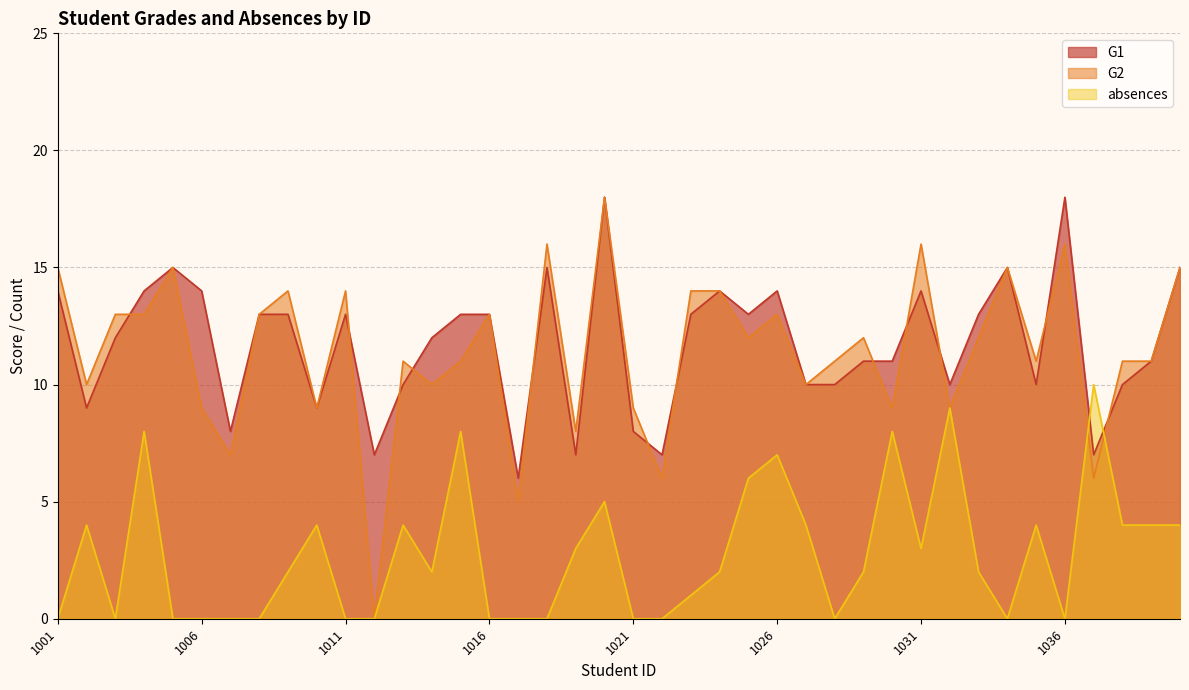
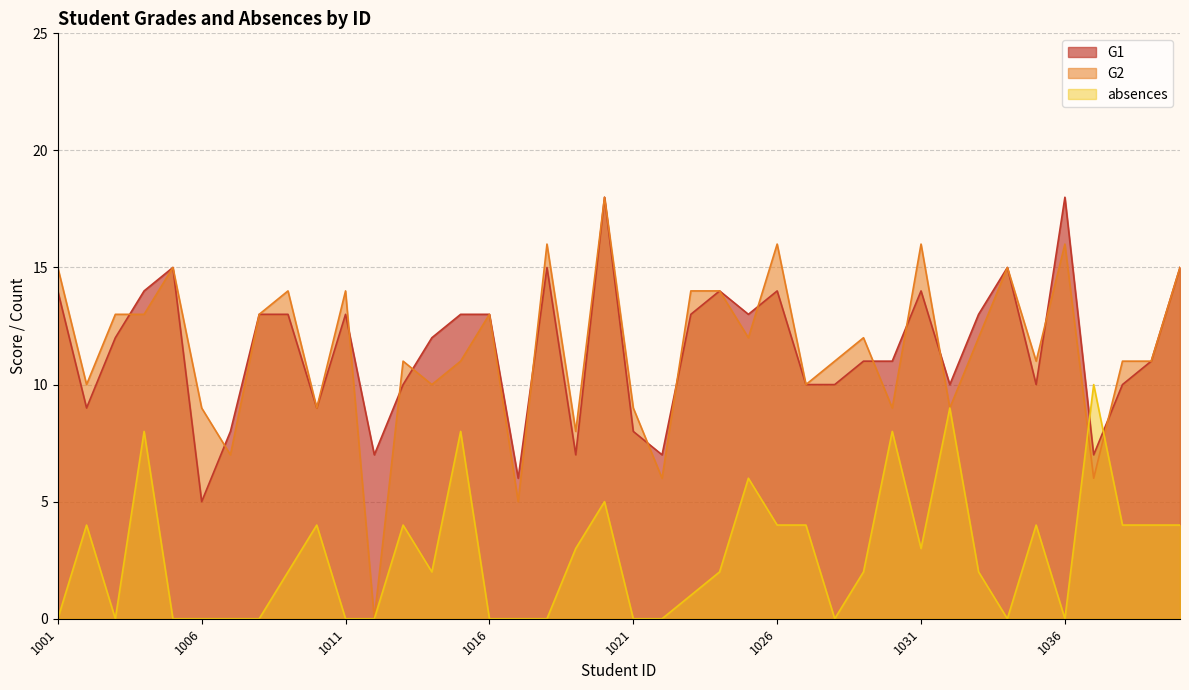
  {
    "G1": {
      "1001": 14,
-     "1006": 14,
+     "1006": 5,
      "1011": 13,
      "1021": 8,
      "1026": 14,
      "1031": 14,
      "1036": 18
    },
    "G2": {
      "1001": 15,
      "1006": 9,
      "1011": 14,
      "1021": 9,
-     "1026": 13,
+     "1026": 16,
      "1031": 16,
      "1036": 16
    },
    "absences": {
      "1001": 0,
      "1006": 0,
      "1011": 0,
      "1016": 0,
      "1021": 0,
-     "1026": 7,
+     "1026": 4,
      "1031": 3,
      "1036": 0
    }
  }
